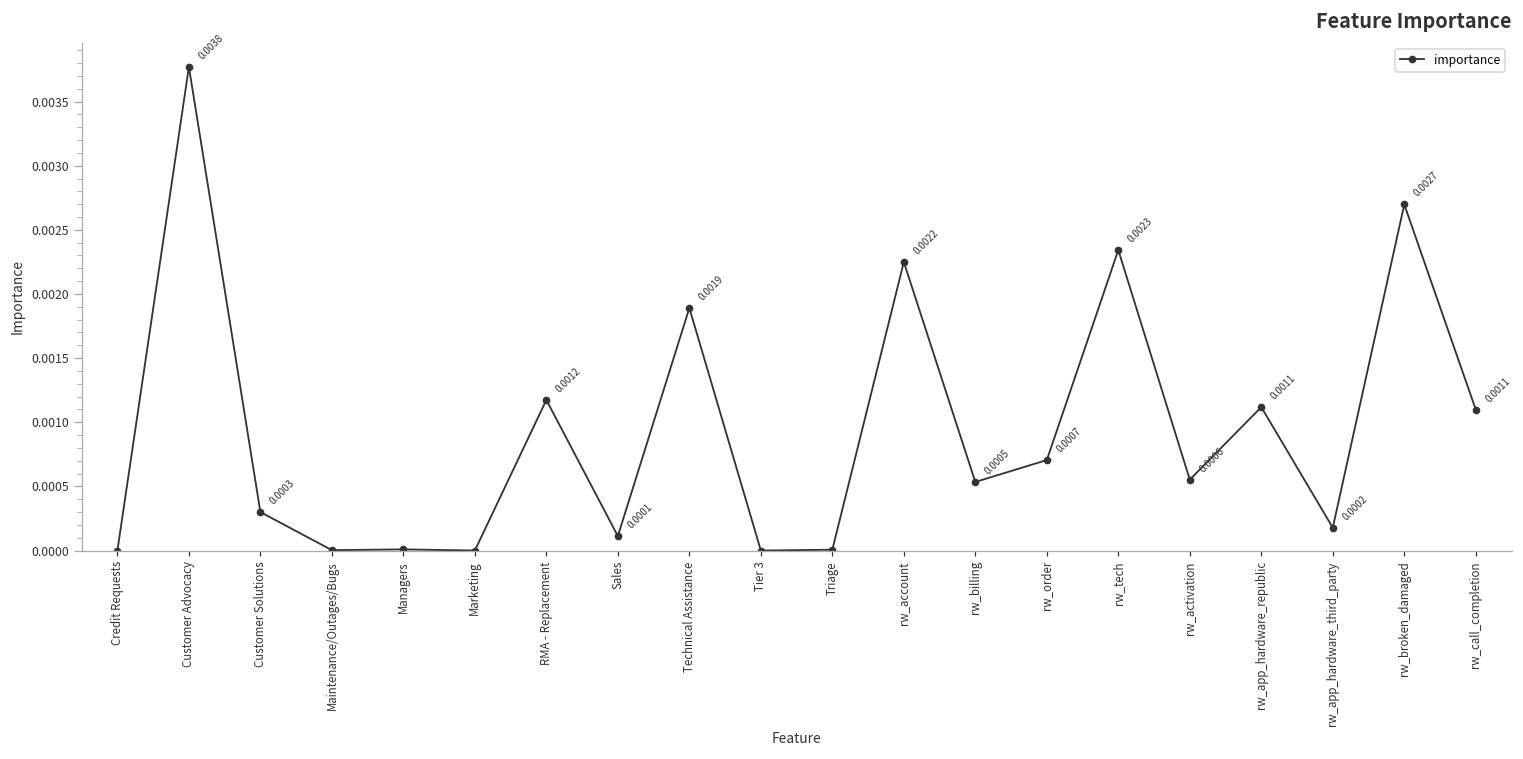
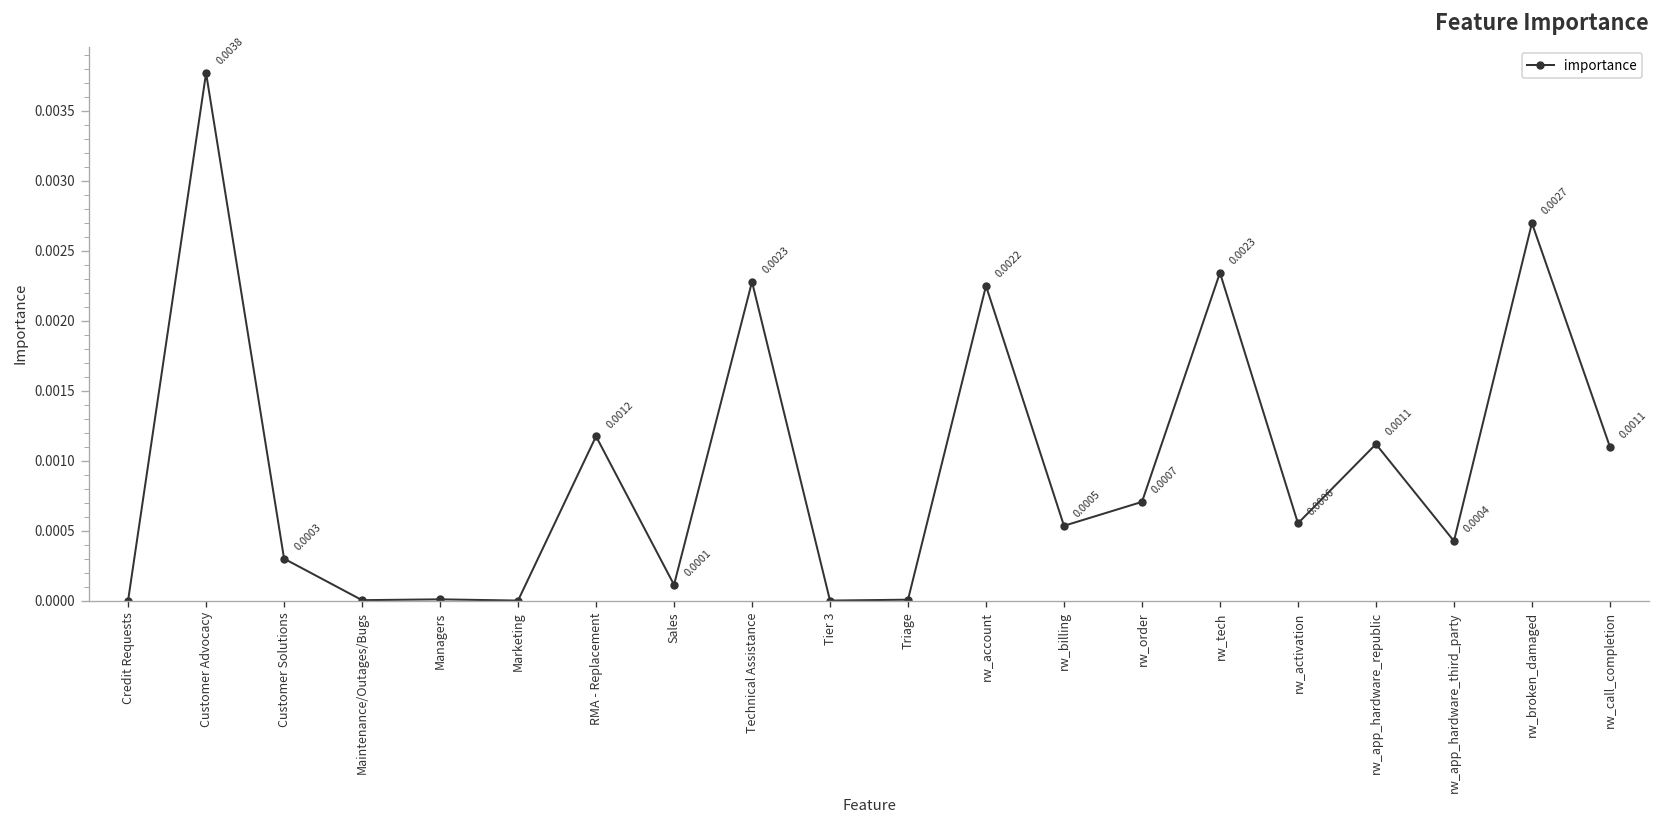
  {
    "Customer Advocacy": 0.0038,
    "Customer Solutions": 0.0003,
    "RMA - Replacement": 0.0012,
    "Sales": 0.0001,
-   "Technical Assistance": 0.0019,
+   "Technical Assistance": 0.0023,
    "rw_account": 0.0022,
    "rw_billing": 0.0005,
    "rw_order": 0.0007,
    "rw_tech": 0.0023,
    "rw_activation": 0.0006,
    "rw_app_hardware_republic": 0.0011,
-   "rw_app_hardware_third_party": 0.0002,
+   "rw_app_hardware_third_party": 0.0004,
    "rw_broken_damaged": 0.0027,
    "rw_call_completion": 0.0011
  }
